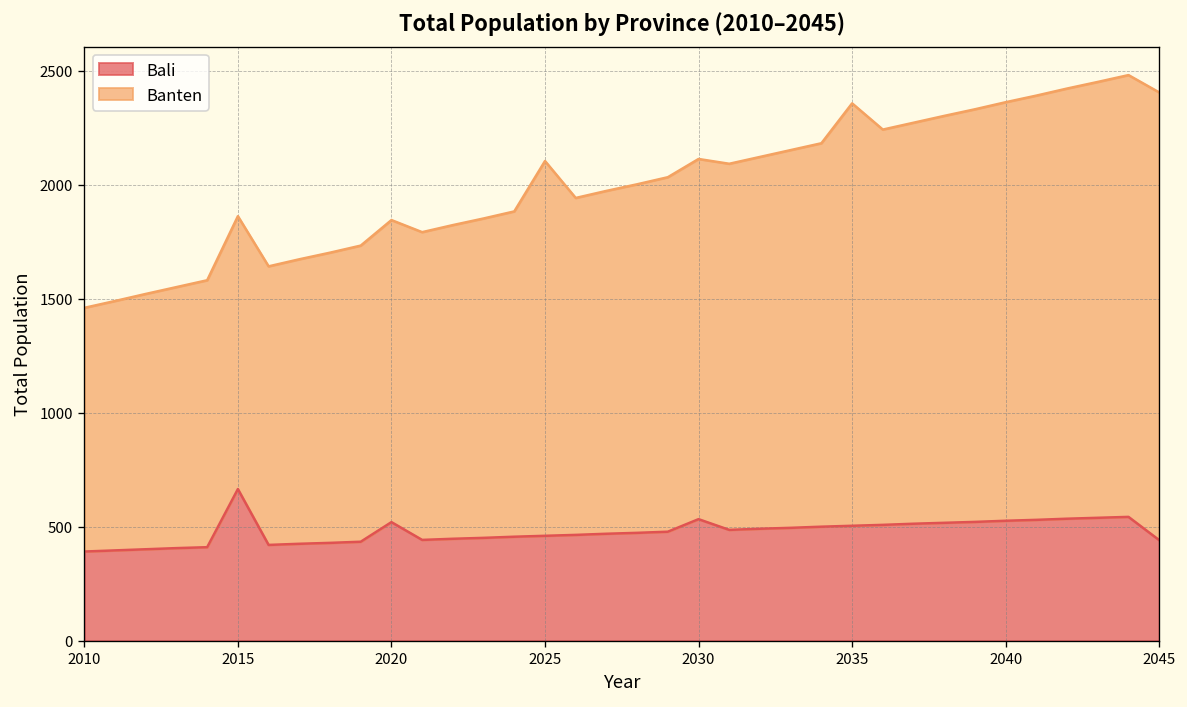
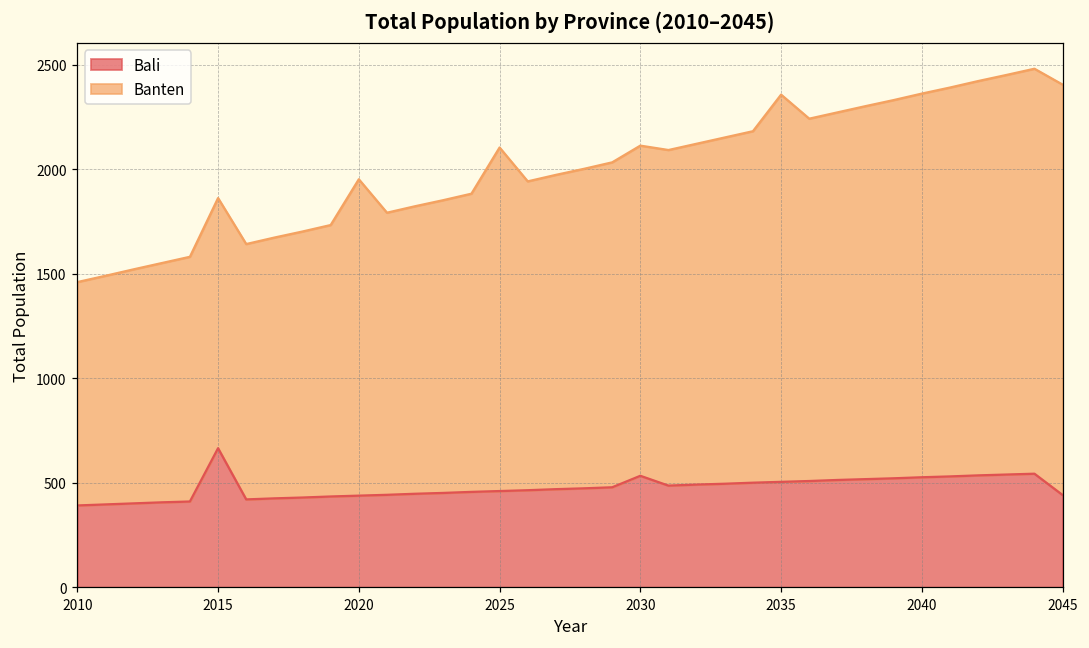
  {
    "Bali": {
      "2010": 390,
      "2015": 670,
-     "2020": 520,
+     "2020": 440,
      "2025": 460,
      "2030": 530,
      "2035": 500,
      "2040": 530,
      "2045": 440
    },
    "Banten": {
      "2010": 1070,
      "2015": 1200,
-     "2020": 1330,
+     "2020": 1510,
      "2025": 1640,
      "2030": 1580,
      "2035": 1850,
      "2040": 1840,
      "2045": 1960
    }
  }
